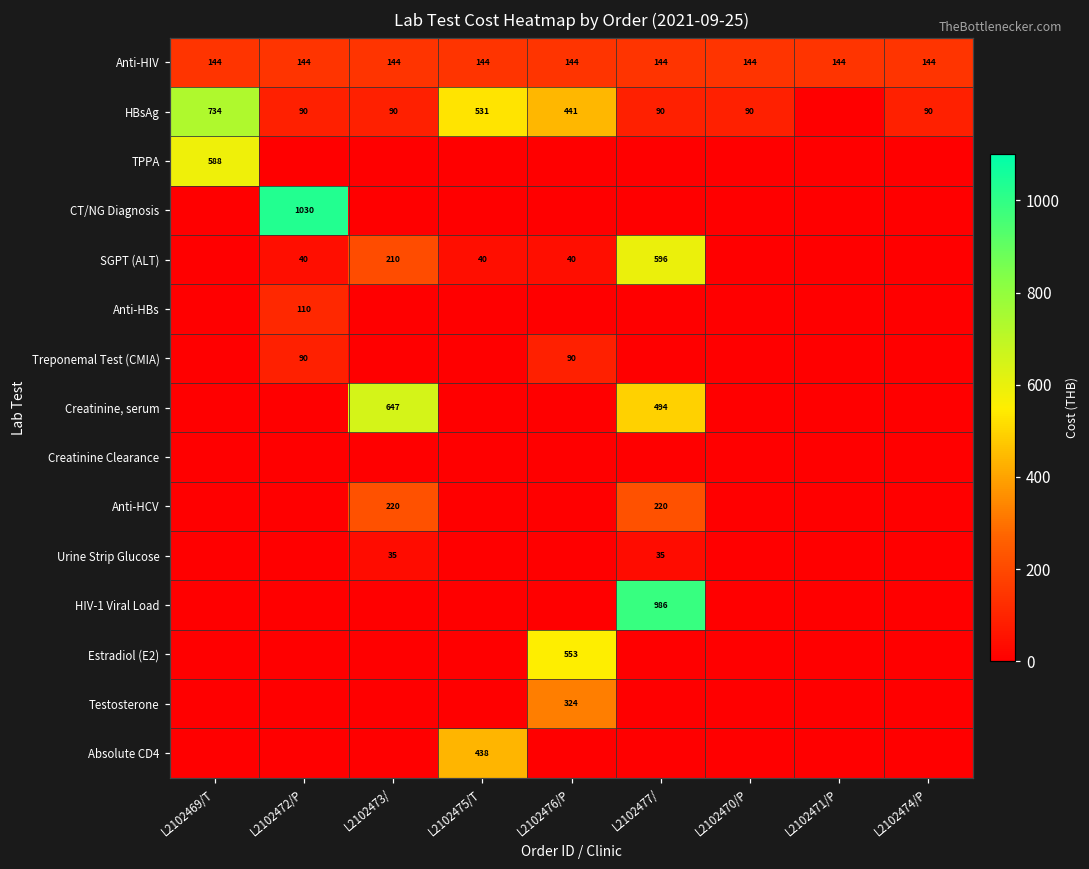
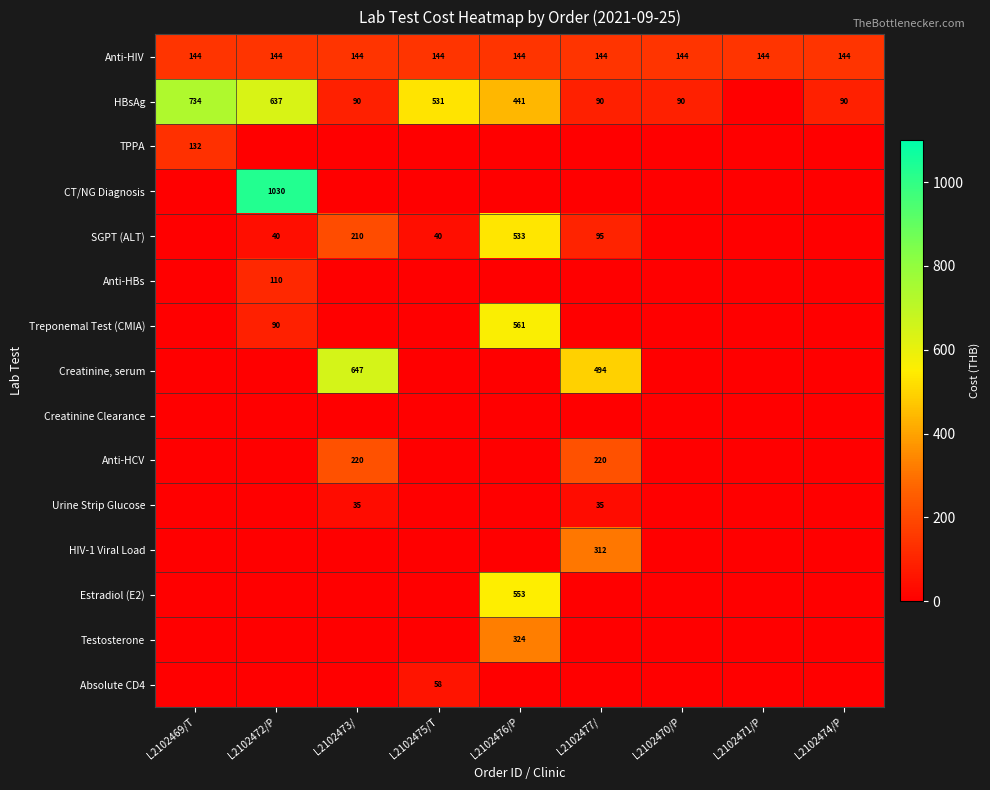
  {
    "Anti-HIV": {
      "L2102469/T": 144,
      "L2102472/P": 144,
      "L2102473/": 144,
      "L2102475/T": 144,
      "L2102476/P": 144,
      "L2102477/": 144,
      "L2102470/P": 144,
      "L2102471/P": 144,
      "L2102474/P": 144
    },
    "HBsAg": {
      "L2102469/T": 734,
-     "L2102472/P": 90,
+     "L2102472/P": 637,
      "L2102473/": 90,
      "L2102475/T": 531,
      "L2102476/P": 441,
      "L2102477/": 90,
      "L2102470/P": 90,
      "L2102474/P": 90
    },
    "TPPA": {
-     "L2102469/T": 588
+     "L2102469/T": 132
    },
    "CT/NG Diagnosis": {
      "L2102472/P": 1030
    },
    "SGPT (ALT)": {
      "L2102472/P": 40,
      "L2102473/": 210,
      "L2102475/T": 40,
-     "L2102476/P": 40,
-     "L2102477/": 596
+     "L2102476/P": 533,
+     "L2102477/": 95
    },
    "Anti-HBs": {
      "L2102472/P": 110
    },
    "Treponemal Test (CMIA)": {
      "L2102472/P": 90,
-     "L2102476/P": 90
+     "L2102476/P": 561
    },
    "Creatinine, serum": {
      "L2102473/": 647,
      "L2102477/": 494
    },
    "Anti-HCV": {
      "L2102473/": 220,
      "L2102477/": 220
    },
    "Urine Strip Glucose": {
      "L2102473/": 35,
      "L2102477/": 35
    },
    "HIV-1 Viral Load": {
-     "L2102477/": 986
+     "L2102477/": 312
    },
    "Estradiol (E2)": {
      "L2102476/P": 553
    },
    "Testosterone": {
      "L2102476/P": 324
    },
    "Absolute CD4": {
-     "L2102475/T": 438
+     "L2102475/T": 58
    }
  }
